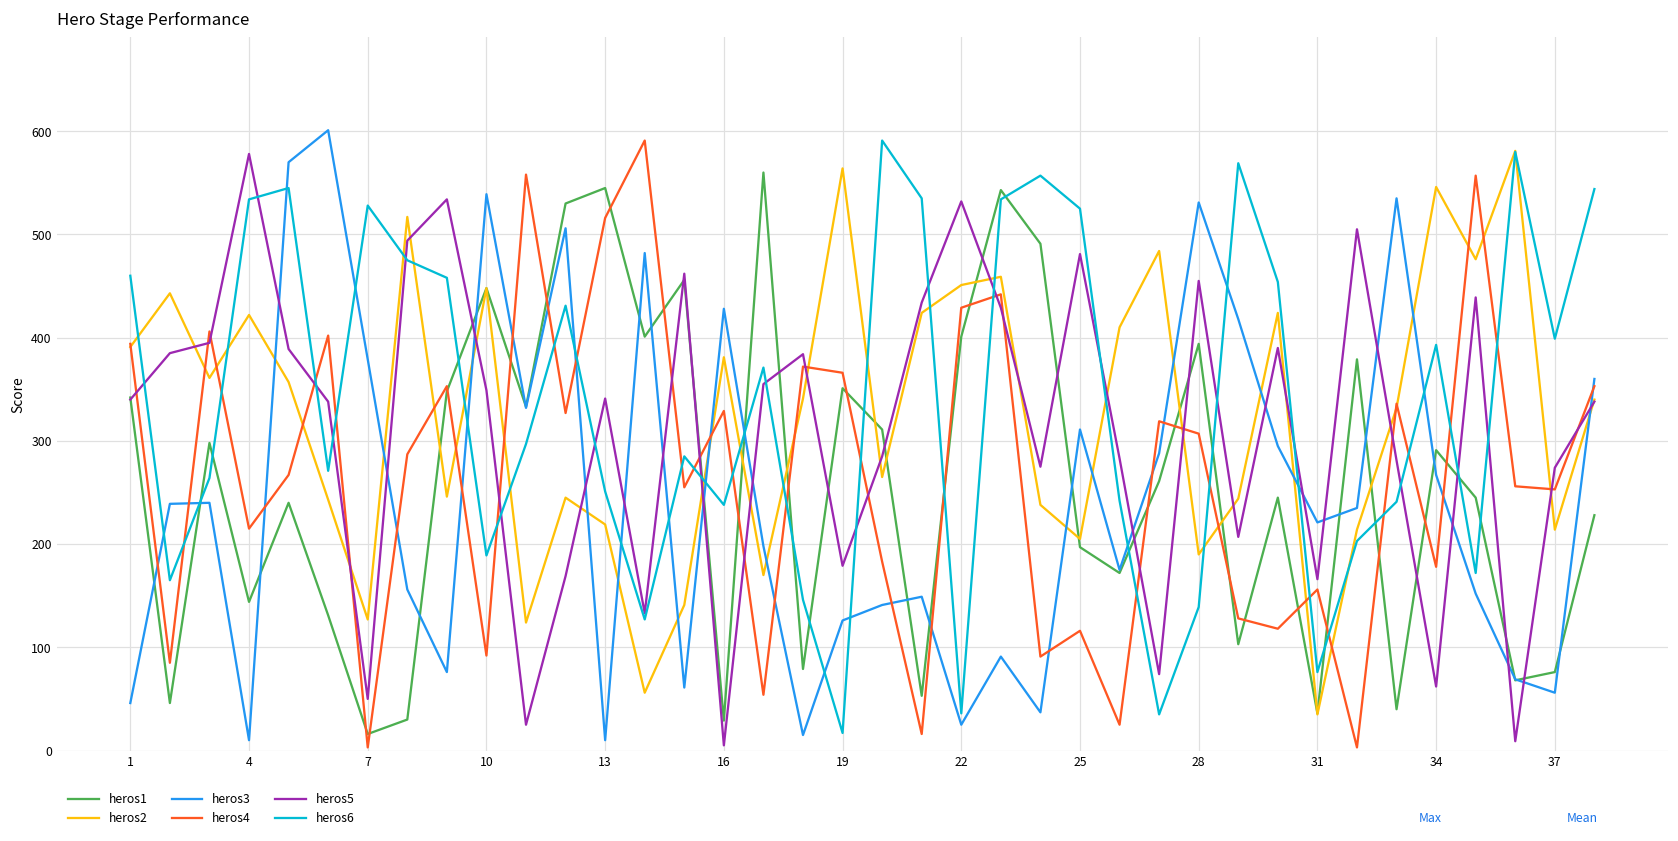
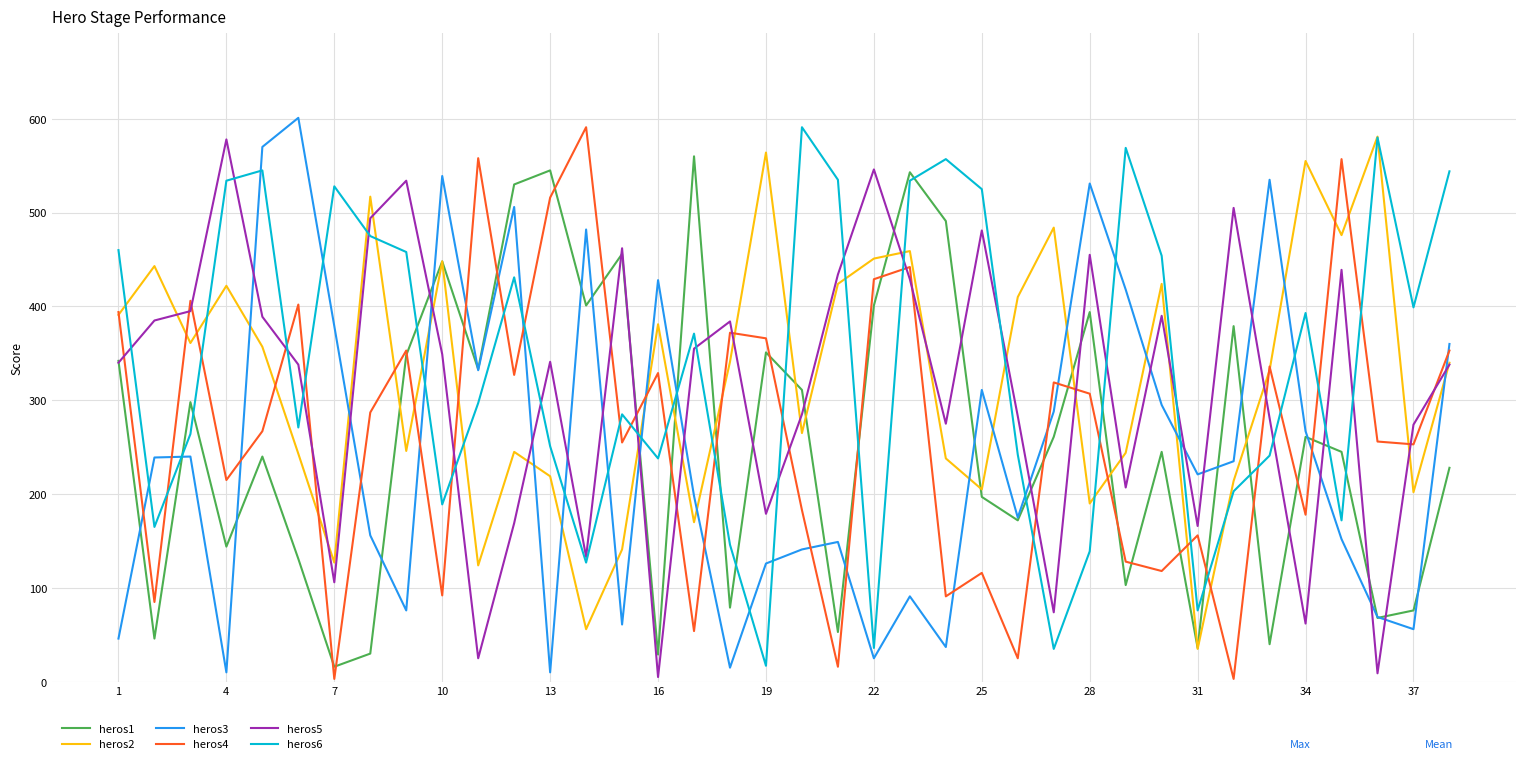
  {
    "heros1": {
      "4": 140,
      "7": 20,
      "13": 550,
      "16": 30,
      "19": 350,
      "22": 400,
      "25": 200,
      "28": 390,
-     "34": 290,
+     "34": 260,
      "37": 80
    },
    "heros2": {
      "1": 390,
      "4": 420,
      "7": 130,
      "13": 220,
      "16": 380,
      "19": 560,
      "22": 450,
      "25": 210,
      "28": 190,
-     "34": 550,
-     "37": 210
+     "34": 560,
+     "37": 200
    },
    "heros4": {
      "1": 390,
      "4": 220,
      "7": 0,
      "10": 90,
      "13": 520,
      "16": 330,
      "19": 370,
      "22": 430,
      "25": 120,
      "28": 310,
      "31": 160,
      "34": 180,
      "37": 250
    },
    "heros5": {
      "4": 580,
-     "7": 50,
+     "7": 110,
      "10": 350,
      "13": 340,
      "16": 10,
      "19": 180,
-     "22": 530,
+     "22": 550,
      "25": 480,
      "28": 460,
      "31": 170,
      "34": 60,
      "37": 270
    }
  }
